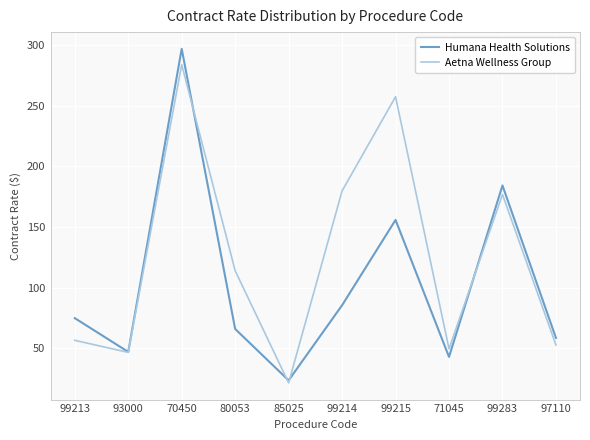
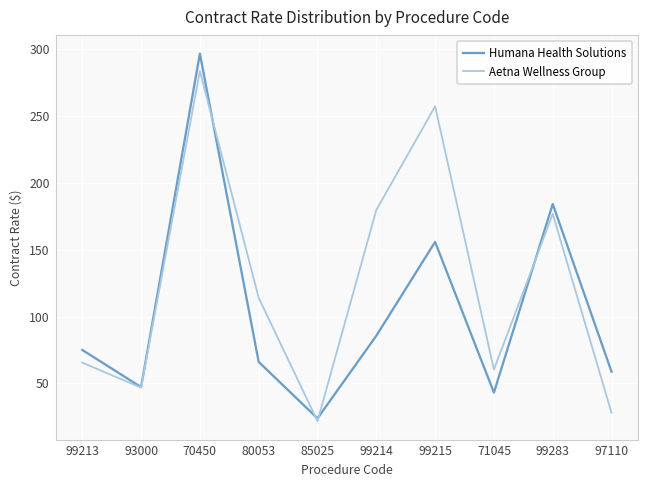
  {
    "Humana Health Solutions": {
      "99213": 75,
      "70450": 297,
      "80053": 66,
      "99214": 86,
      "99215": 156,
      "71045": 43,
      "99283": 184,
      "97110": 59
    },
    "Aetna Wellness Group": {
-     "99213": 57,
+     "99213": 66,
      "70450": 284,
      "80053": 114,
      "99214": 180,
      "99215": 257,
-     "71045": 50,
+     "71045": 60,
      "99283": 177,
-     "97110": 53
+     "97110": 28
    }
  }
